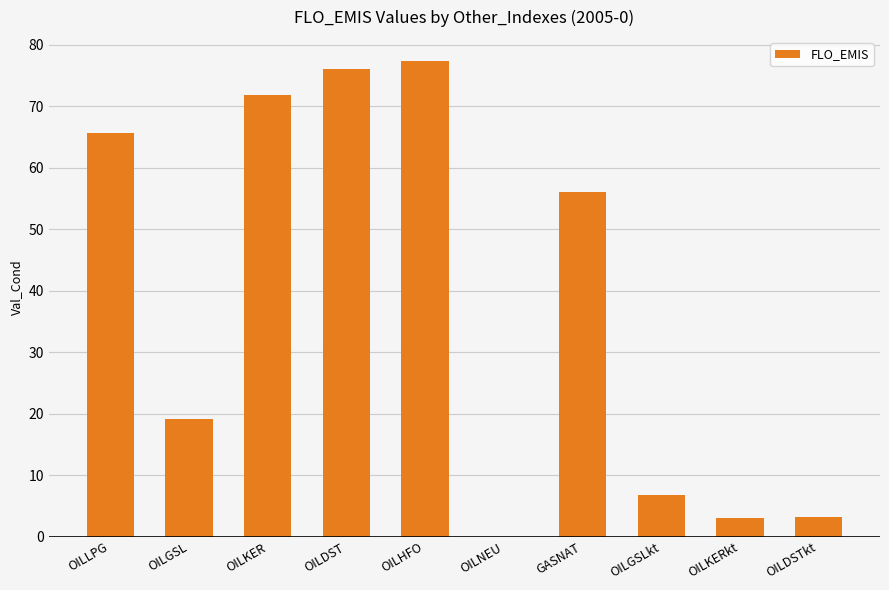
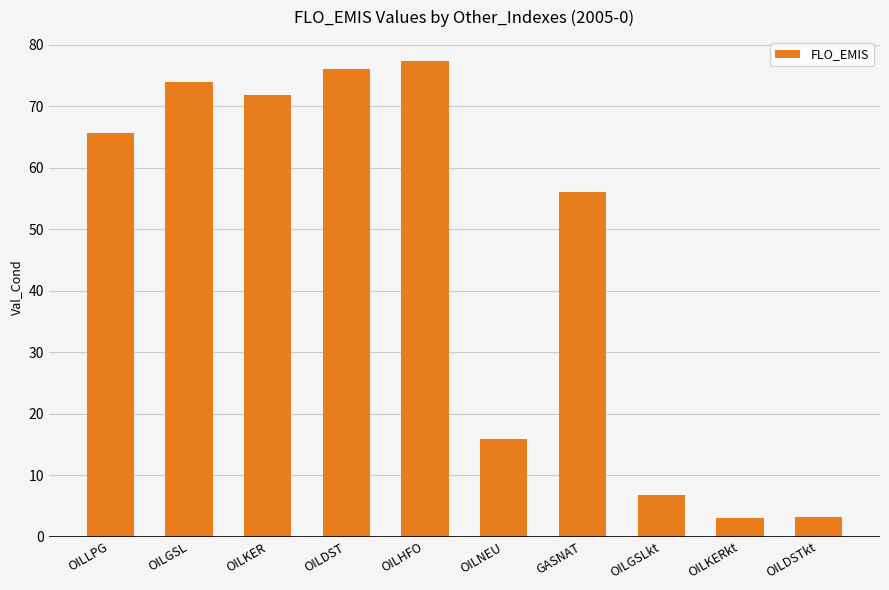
  {
    "OILLPG": 66,
-   "OILGSL": 19,
+   "OILGSL": 74,
    "OILKER": 72,
    "OILDST": 76,
    "OILHFO": 77,
-   "OILNEU": 0,
+   "OILNEU": 16,
    "GASNAT": 56,
    "OILGSLkt": 7,
    "OILKERkt": 3,
    "OILDSTkt": 3
  }
